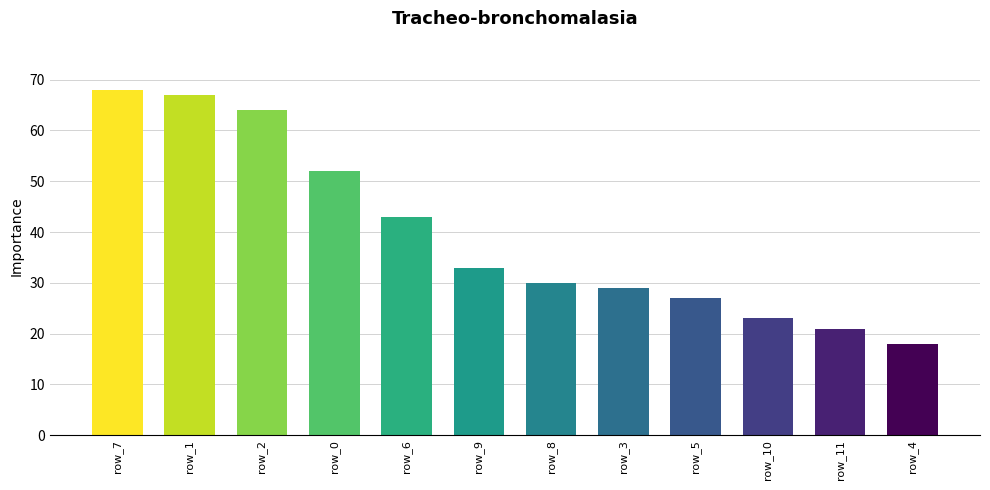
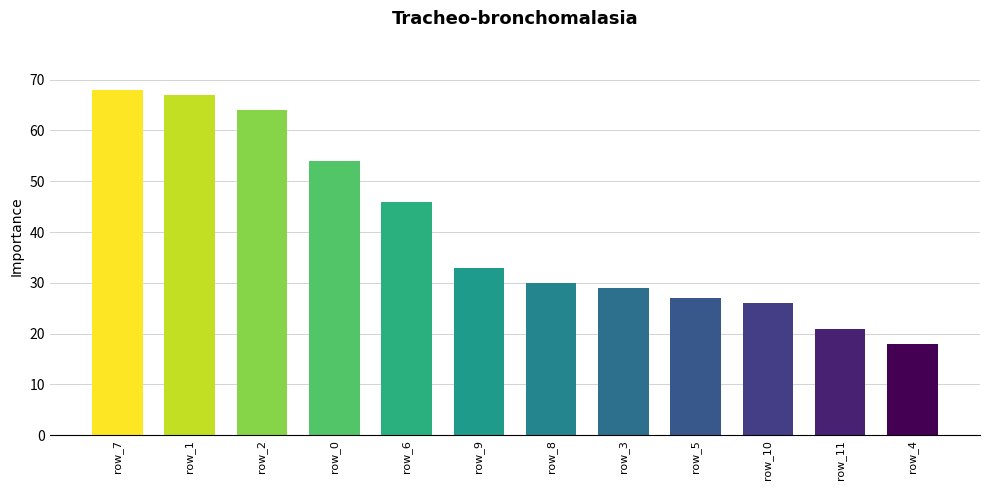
  {
    "row_7": 68,
    "row_1": 67,
    "row_2": 64,
-   "row_0": 52,
-   "row_6": 43,
+   "row_0": 54,
+   "row_6": 46,
    "row_9": 33,
    "row_8": 30,
    "row_3": 29,
    "row_5": 27,
-   "row_10": 23,
+   "row_10": 26,
    "row_11": 21,
    "row_4": 18
  }
